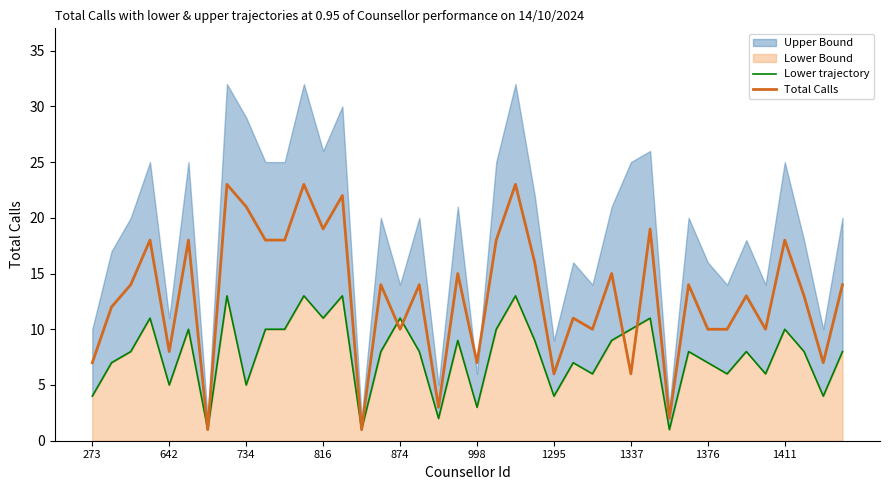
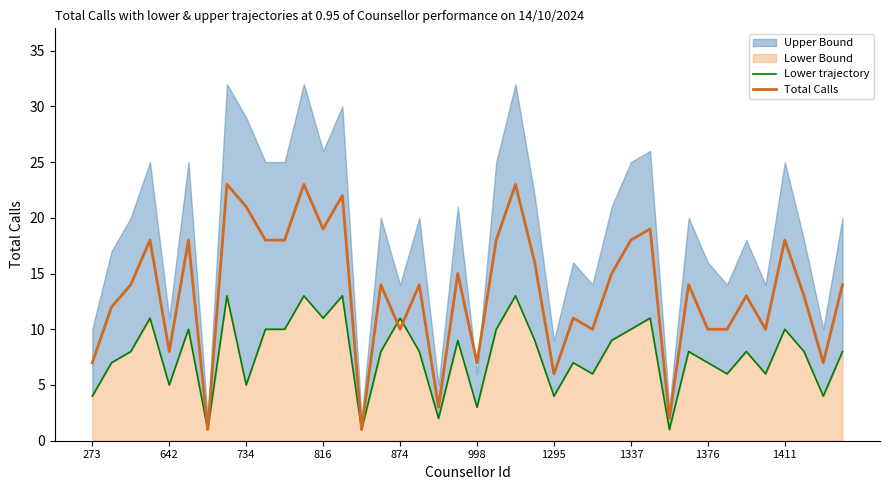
  {
    "Lower Bound": {
      "273": 4,
      "642": 5,
      "734": 5,
      "816": 11,
      "874": 11,
      "998": 3,
      "1295": 4,
      "1337": 10,
      "1376": 7,
      "1411": 10
    },
    "Total Calls": {
      "273": 7,
      "642": 8,
      "734": 21,
      "816": 19,
      "874": 10,
      "998": 7,
      "1295": 6,
-     "1337": 6,
+     "1337": 18,
      "1376": 10,
      "1411": 18
    }
  }
